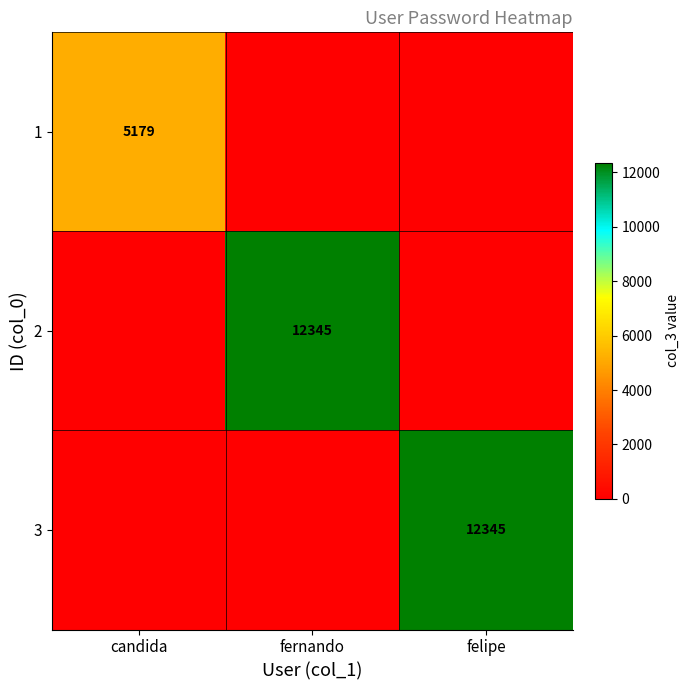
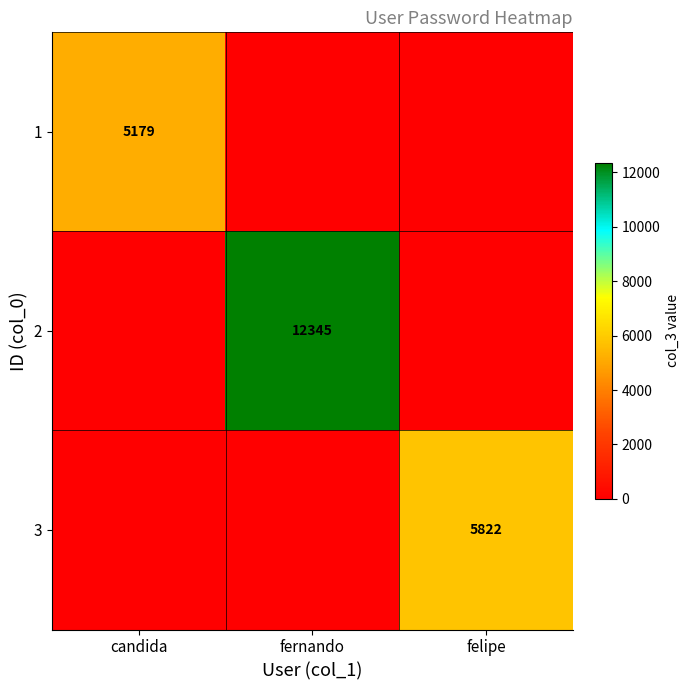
  {
    "1": {
      "candida": 5179
    },
    "2": {
      "fernando": 12345
    },
    "3": {
-     "felipe": 12345
+     "felipe": 5822
    }
  }
